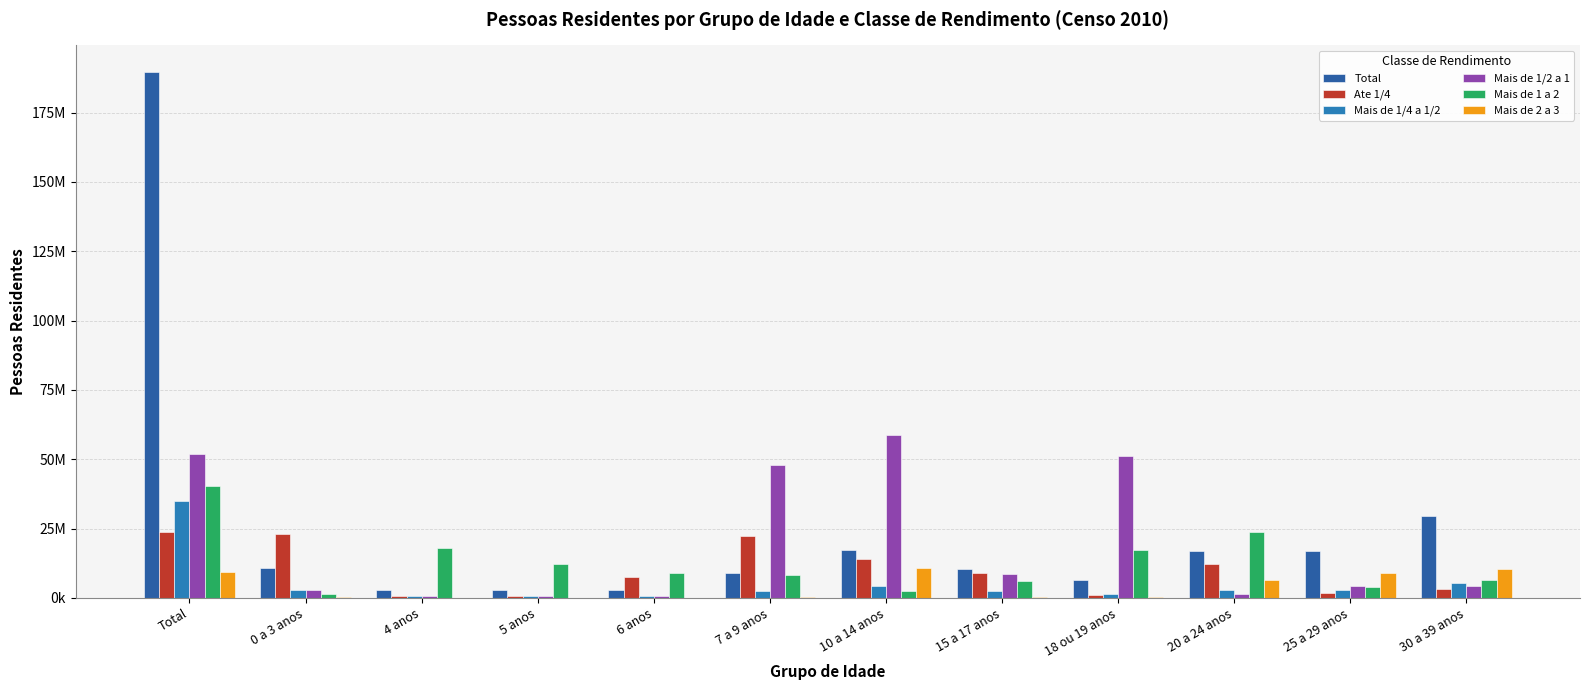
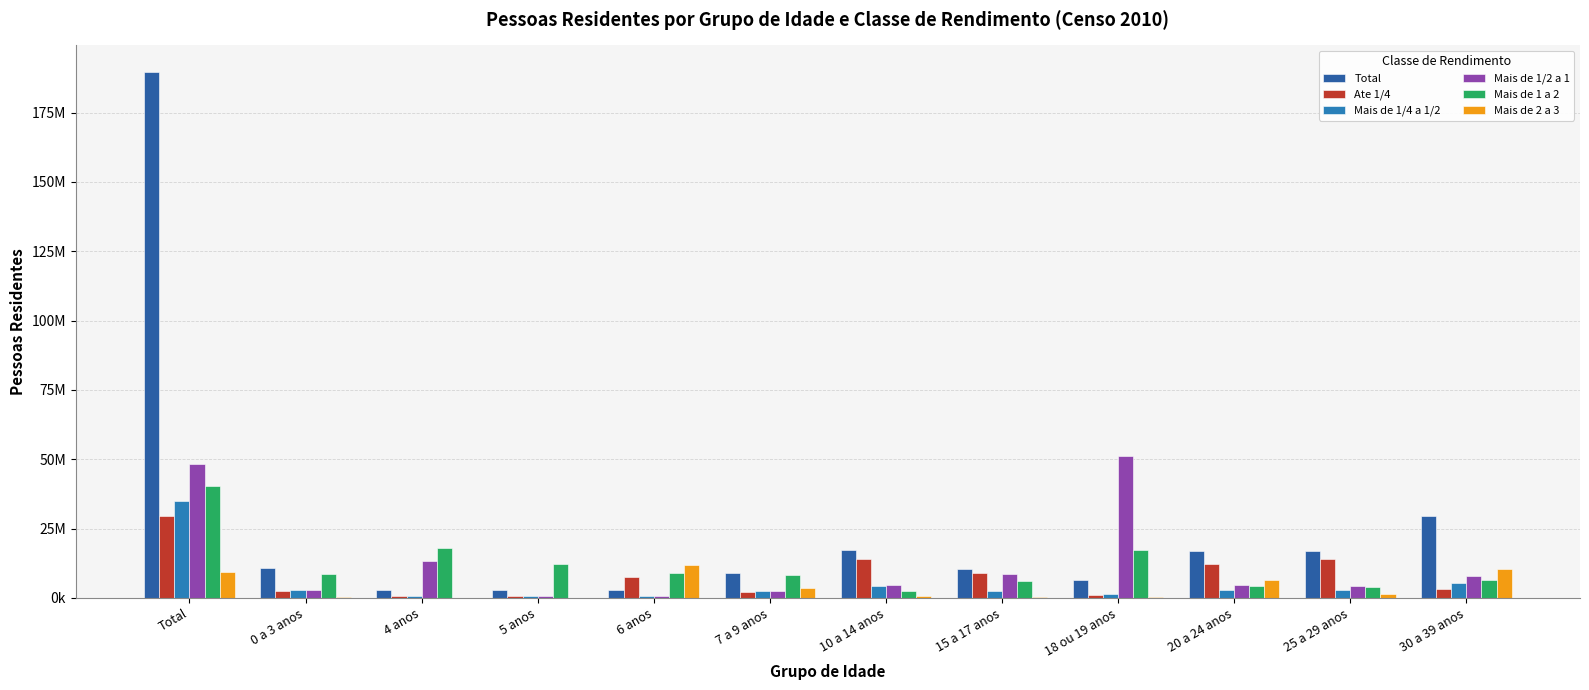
  {
    "Ate 1/4": {
-     "Total": 24000000,
-     "0 a 3 anos": 23000000,
+     "Total": 29000000,
+     "0 a 3 anos": 2000000,
      "6 anos": 8000000,
-     "7 a 9 anos": 22000000,
+     "7 a 9 anos": 2000000,
      "10 a 14 anos": 14000000,
      "15 a 17 anos": 9000000,
      "20 a 24 anos": 12000000,
-     "25 a 29 anos": 2000000,
+     "25 a 29 anos": 14000000,
      "30 a 39 anos": 3000000
    },
    "Mais de 1/2 a 1": {
-     "Total": 52000000,
+     "Total": 48000000,
      "0 a 3 anos": 3000000,
-     "4 anos": 1000000,
-     "7 a 9 anos": 48000000,
-     "10 a 14 anos": 59000000,
+     "4 anos": 13000000,
+     "7 a 9 anos": 2000000,
+     "10 a 14 anos": 5000000,
      "15 a 17 anos": 9000000,
      "18 ou 19 anos": 51000000,
-     "20 a 24 anos": 2000000,
+     "20 a 24 anos": 5000000,
      "25 a 29 anos": 4000000,
-     "30 a 39 anos": 4000000
+     "30 a 39 anos": 8000000
    },
    "Mais de 1 a 2": {
      "Total": 40000000,
-     "0 a 3 anos": 2000000,
+     "0 a 3 anos": 9000000,
      "4 anos": 18000000,
      "5 anos": 12000000,
      "6 anos": 9000000,
      "7 a 9 anos": 8000000,
      "10 a 14 anos": 2000000,
      "15 a 17 anos": 6000000,
      "18 ou 19 anos": 17000000,
-     "20 a 24 anos": 24000000,
+     "20 a 24 anos": 4000000,
      "25 a 29 anos": 4000000,
      "30 a 39 anos": 7000000
    },
    "Mais de 2 a 3": {
      "Total": 9000000,
-     "6 anos": 0,
-     "7 a 9 anos": 0,
-     "10 a 14 anos": 11000000,
+     "6 anos": 12000000,
+     "7 a 9 anos": 3000000,
+     "10 a 14 anos": 1000000,
      "20 a 24 anos": 6000000,
-     "25 a 29 anos": 9000000,
+     "25 a 29 anos": 1000000,
      "30 a 39 anos": 11000000
    }
  }
